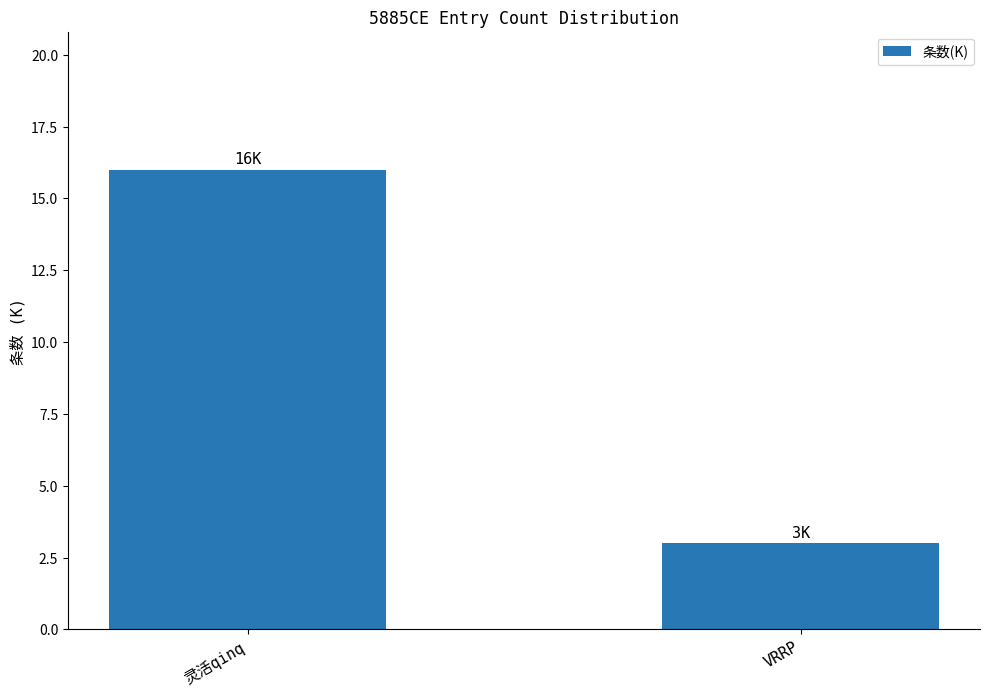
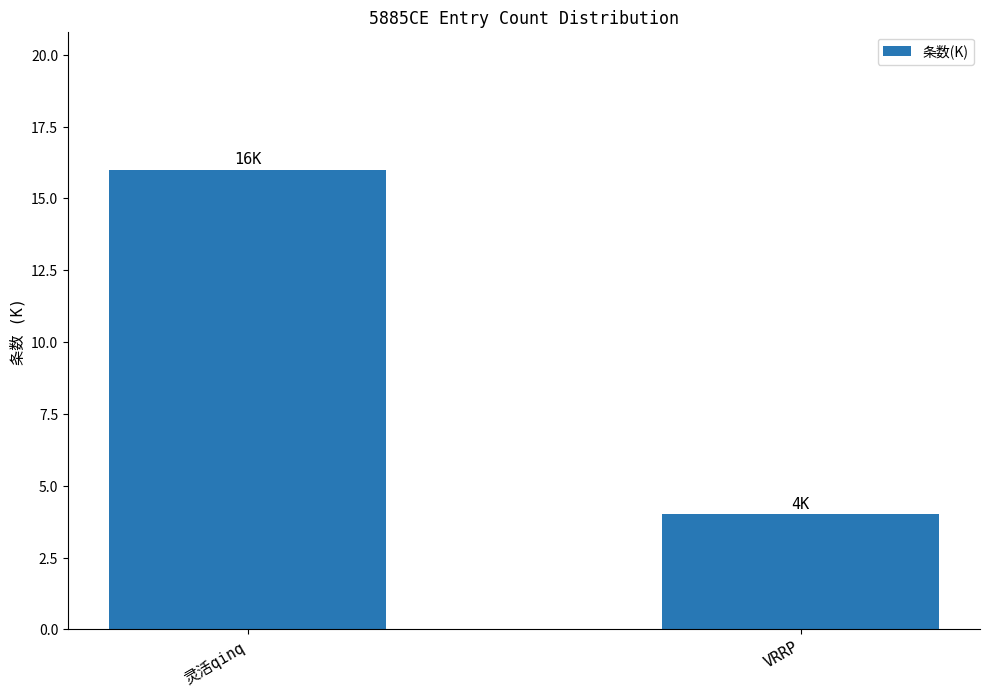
  {
    "灵活qinq": "16K",
-   "VRRP": "3K"
+   "VRRP": "4K"
  }
